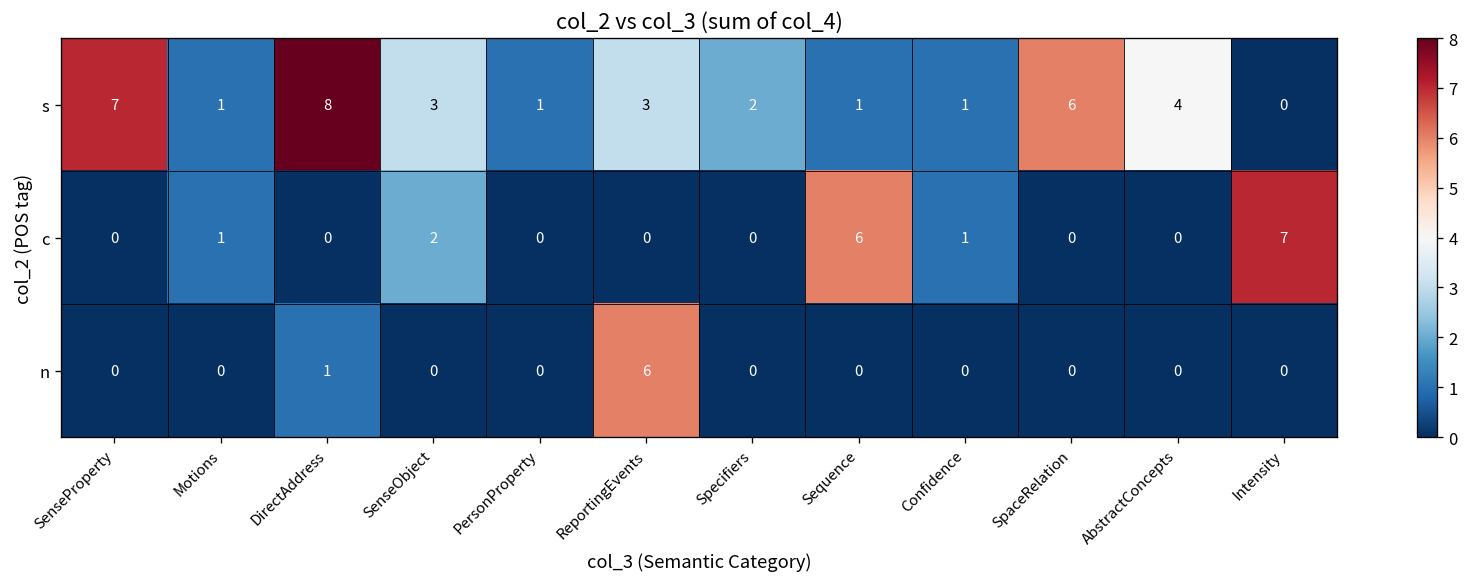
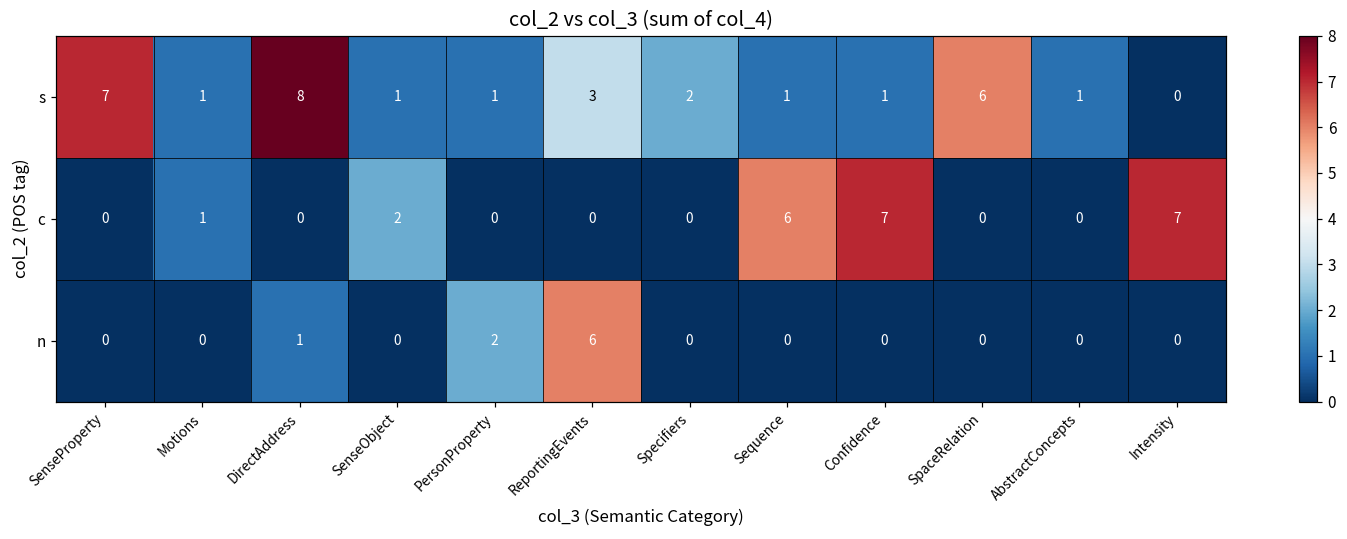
  {
    "s": {
      "SenseProperty": 7,
      "Motions": 1,
      "DirectAddress": 8,
-     "SenseObject": 3,
+     "SenseObject": 1,
      "PersonProperty": 1,
      "ReportingEvents": 3,
      "Specifiers": 2,
      "Sequence": 1,
      "Confidence": 1,
      "SpaceRelation": 6,
-     "AbstractConcepts": 4,
+     "AbstractConcepts": 1,
      "Intensity": 0
    },
    "c": {
      "SenseProperty": 0,
      "Motions": 1,
      "DirectAddress": 0,
      "SenseObject": 2,
      "PersonProperty": 0,
      "ReportingEvents": 0,
      "Specifiers": 0,
      "Sequence": 6,
-     "Confidence": 1,
+     "Confidence": 7,
      "SpaceRelation": 0,
      "AbstractConcepts": 0,
      "Intensity": 7
    },
    "n": {
      "SenseProperty": 0,
      "Motions": 0,
      "DirectAddress": 1,
      "SenseObject": 0,
-     "PersonProperty": 0,
+     "PersonProperty": 2,
      "ReportingEvents": 6,
      "Specifiers": 0,
      "Sequence": 0,
      "Confidence": 0,
      "SpaceRelation": 0,
      "AbstractConcepts": 0,
      "Intensity": 0
    }
  }
